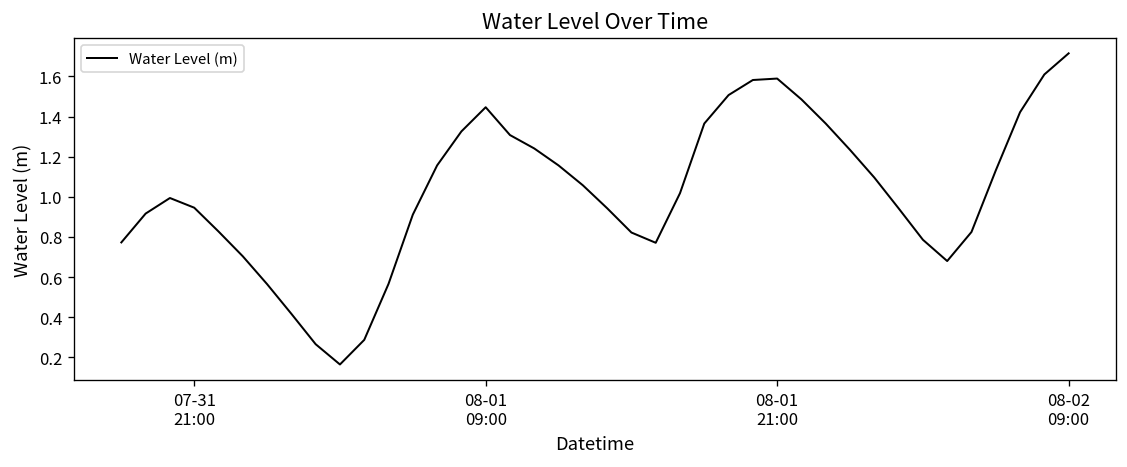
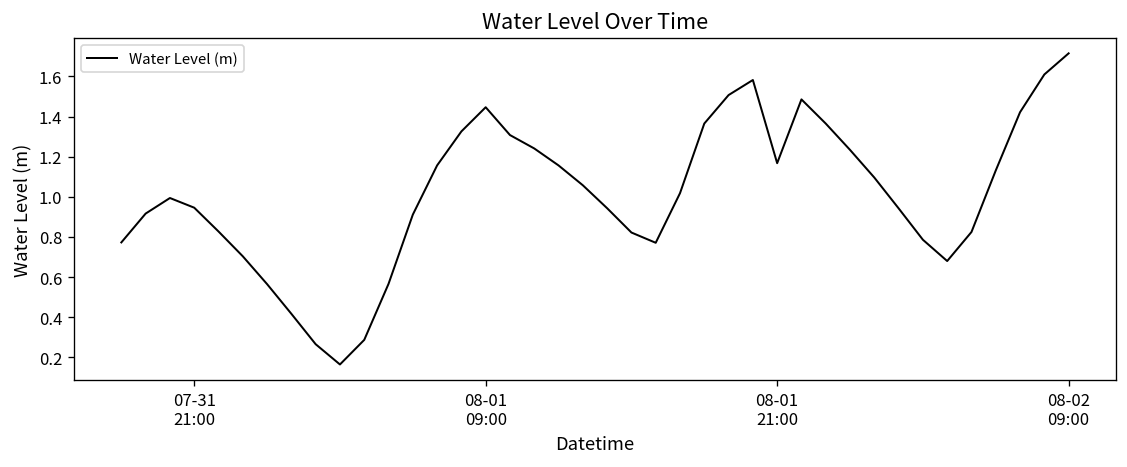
  {
    "07-31 21:00": 0.95,
    "08-01 09:00": 1.45,
-   "08-01 21:00": 1.59,
+   "08-01 21:00": 1.17,
    "08-02 09:00": 1.71
  }
